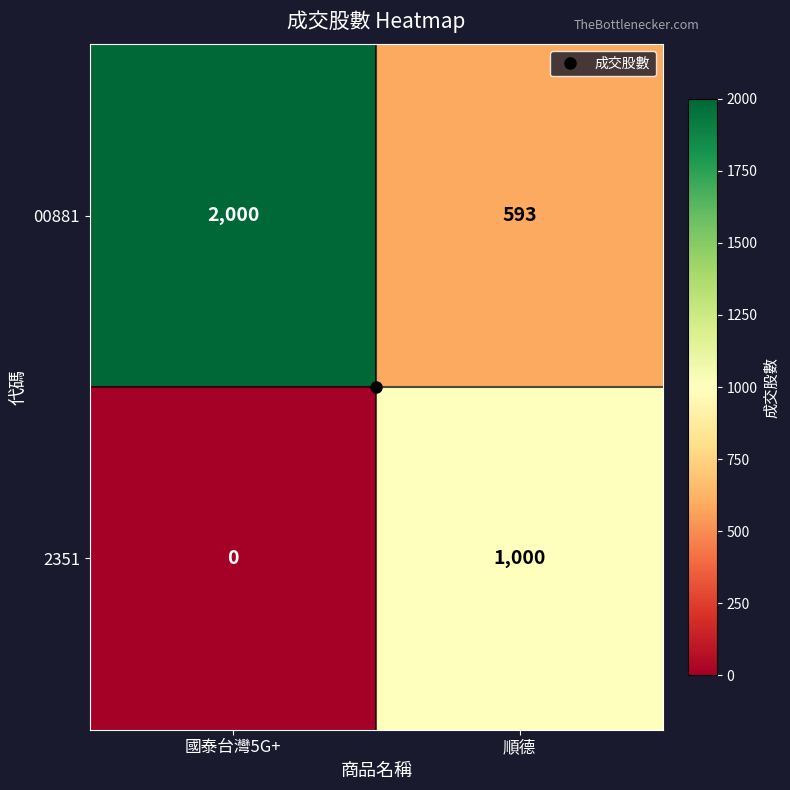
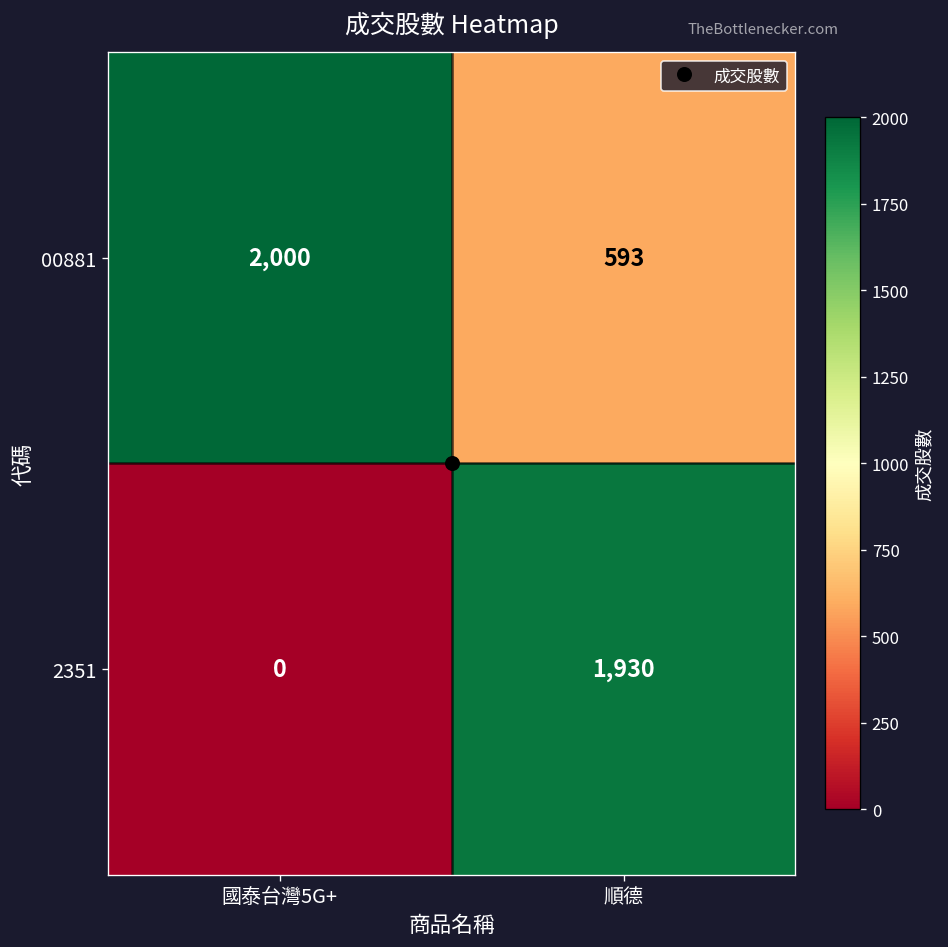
  {
    "00881": {
      "國泰台灣5G+": "2,000",
      "順德": "593"
    },
    "2351": {
      "國泰台灣5G+": "0",
-     "順德": "1,000"
+     "順德": "1,930"
    }
  }
